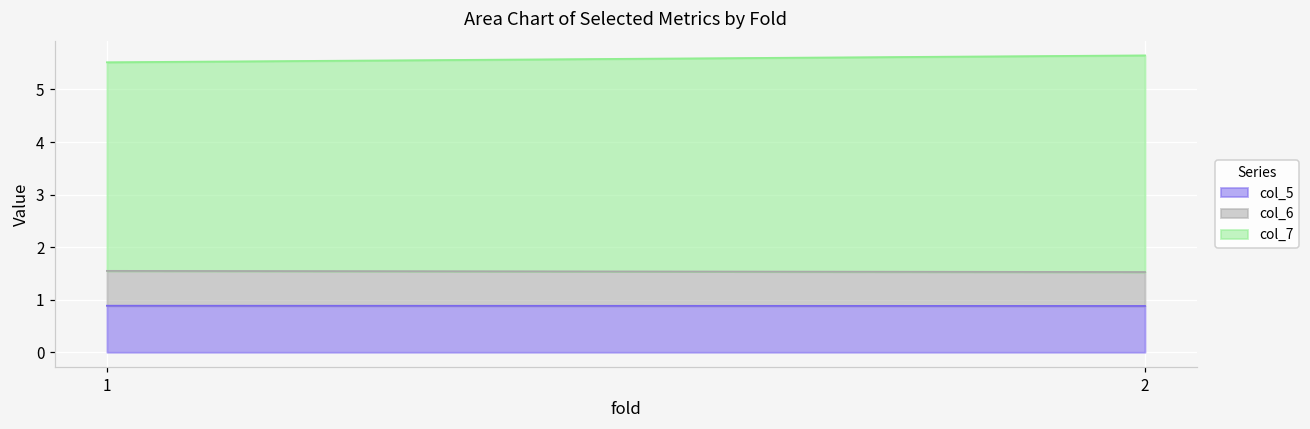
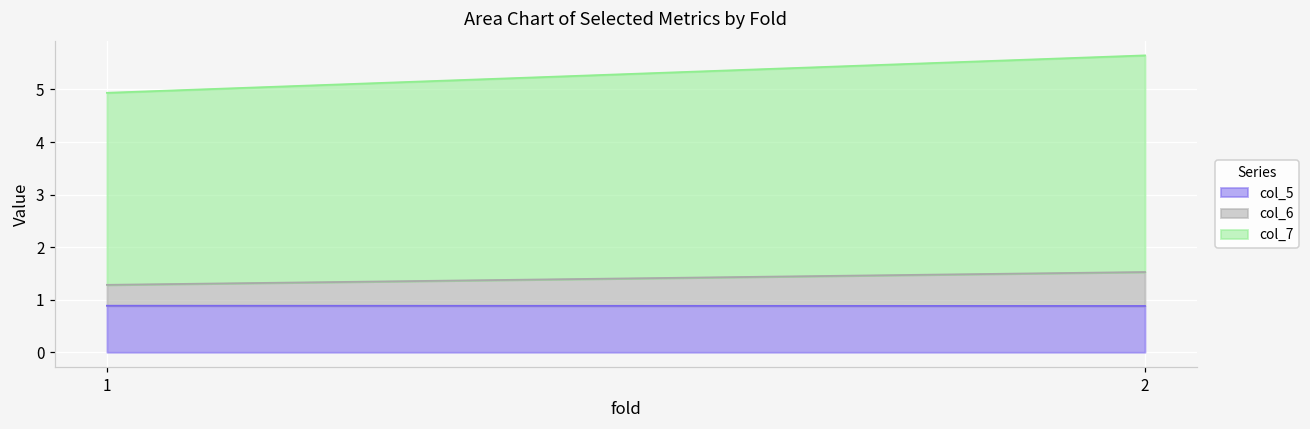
  {
    "col_5": {
      "1": 0.9,
      "2": 0.9
    },
    "col_6": {
-     "1": 0.7,
+     "1": 0.4,
      "2": 0.6
    },
    "col_7": {
-     "1": 4.0,
+     "1": 3.7,
      "2": 4.1
    }
  }
